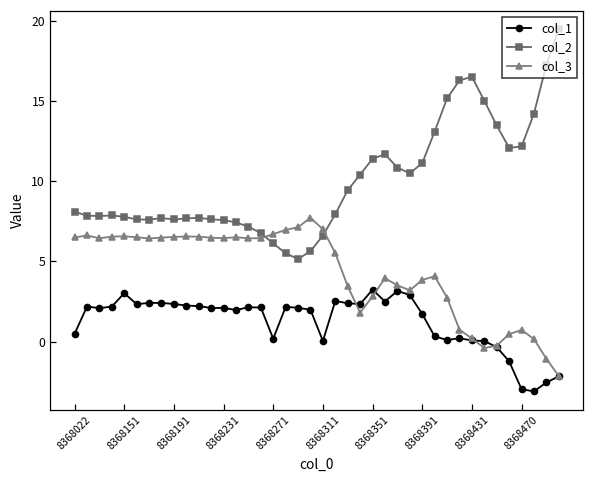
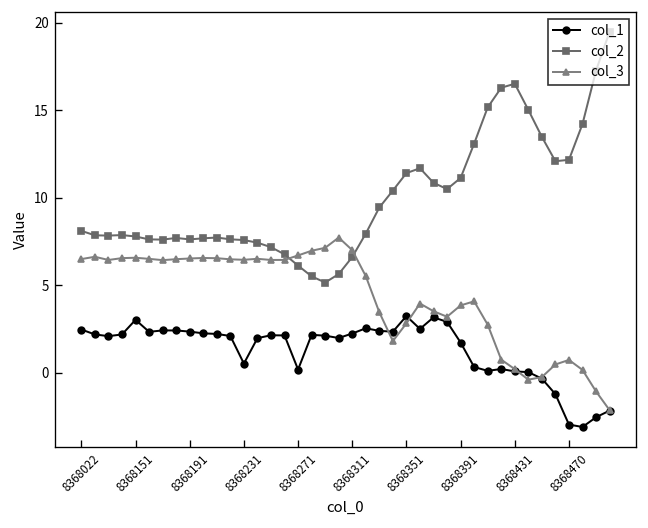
  {
    "col_1": {
-     "8368022": 0.5,
+     "8368022": 2.5,
      "8368151": 3.0,
      "8368191": 2.3,
-     "8368231": 2.1,
+     "8368231": 0.5,
      "8368271": 0.2,
-     "8368311": 0.0,
+     "8368311": 2.2,
      "8368351": 3.2,
      "8368391": 1.7,
      "8368470": -3.0
    }
  }
